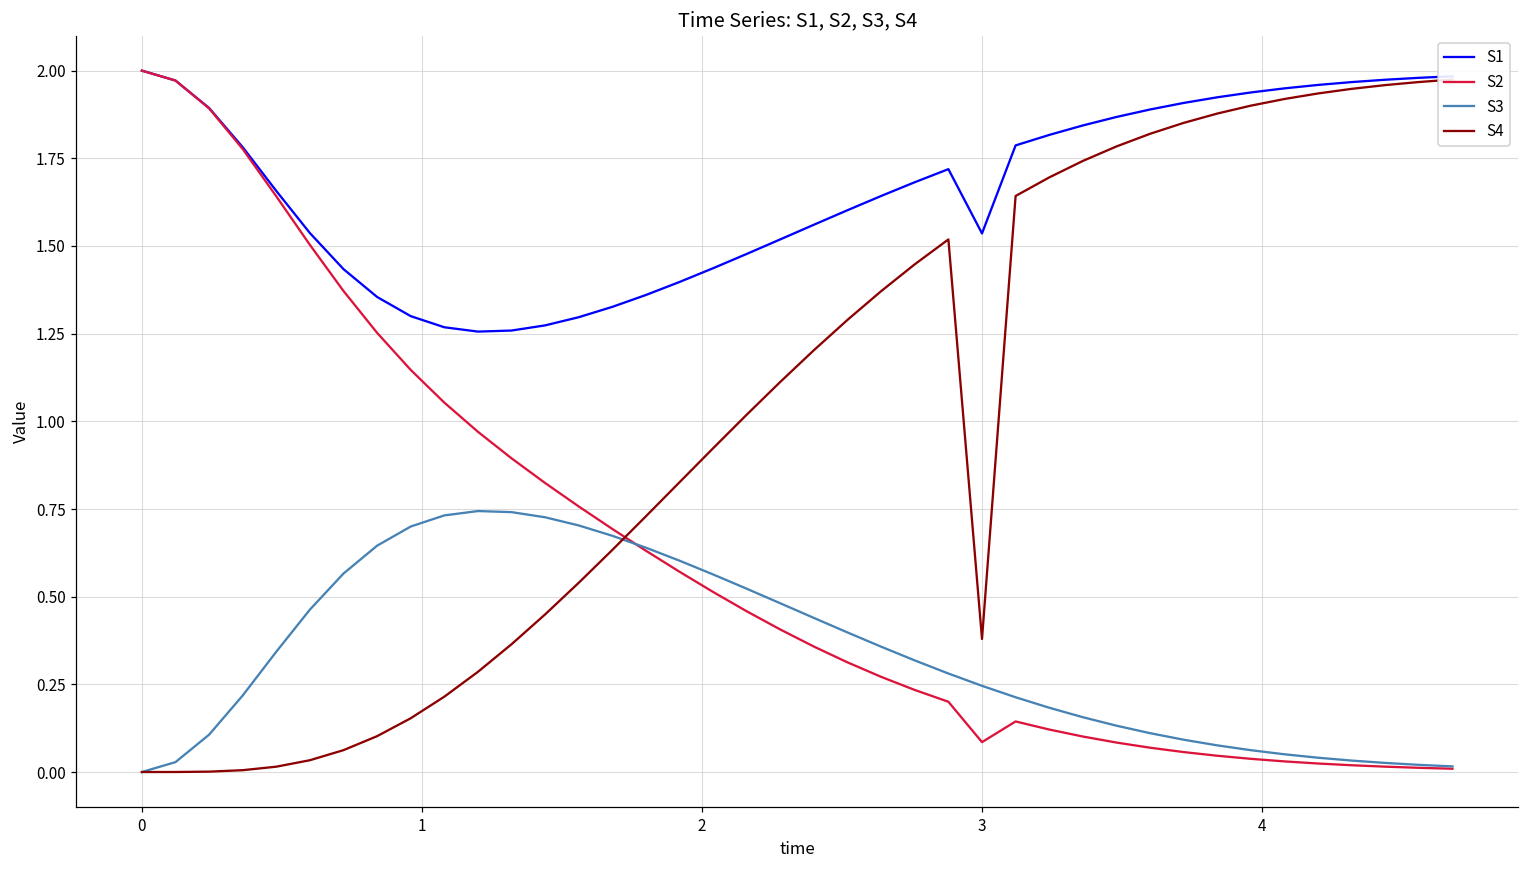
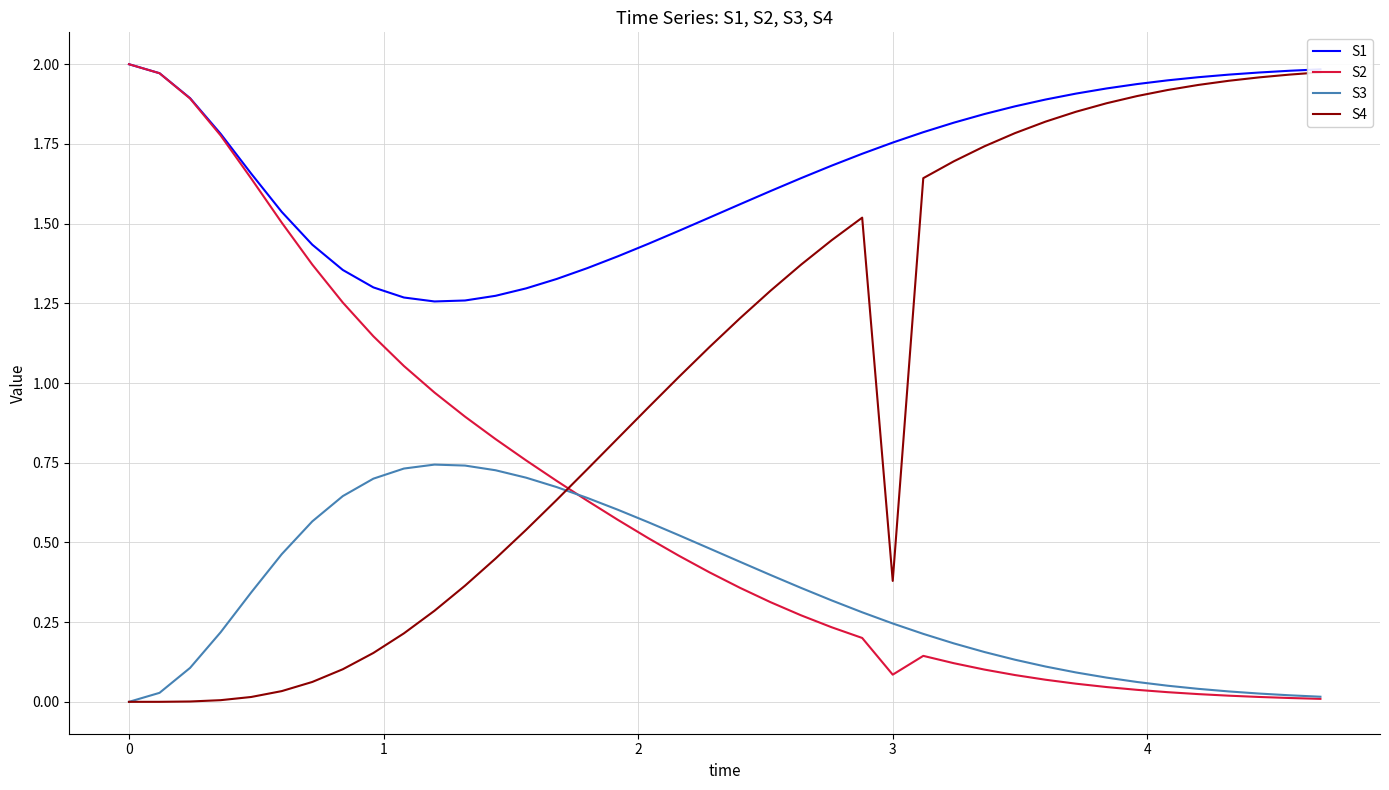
  {
    "S1": {
-     "3": 1.54
+     "3": 1.75
    },
    "S2": {
      "3": 0.09
    },
    "S3": {
      "3": 0.25
    },
    "S4": {
      "3": 0.38
    }
  }
